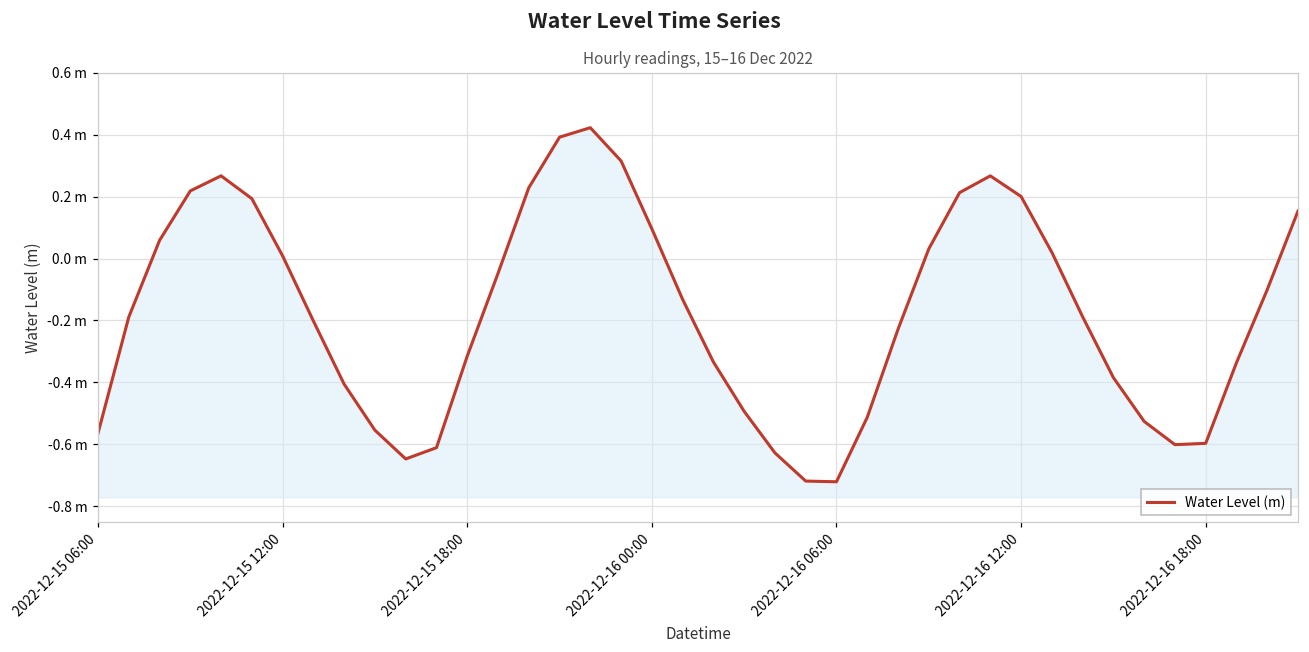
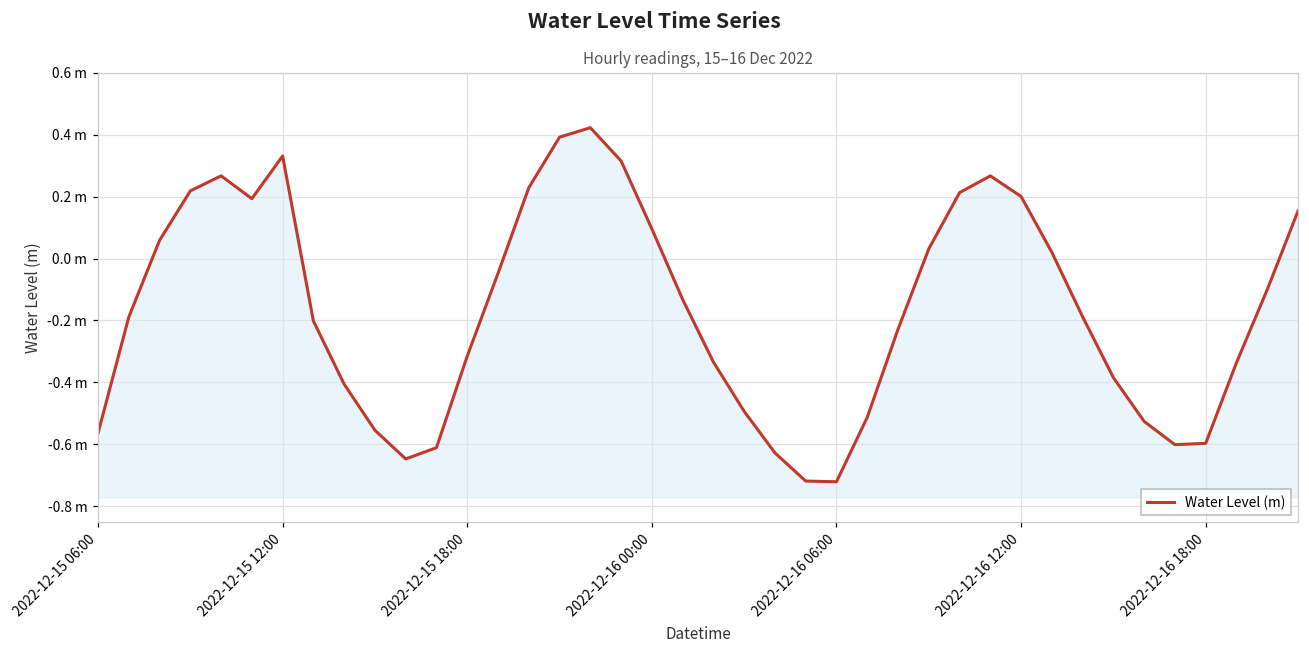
  {
    "2022-12-15 06:00": "-0.56 m",
-   "2022-12-15 12:00": "0.01 m",
+   "2022-12-15 12:00": "0.33 m",
    "2022-12-15 18:00": "-0.32 m",
    "2022-12-16 00:00": "0.10 m",
    "2022-12-16 06:00": "-0.72 m",
    "2022-12-16 12:00": "0.20 m",
    "2022-12-16 18:00": "-0.60 m"
  }
